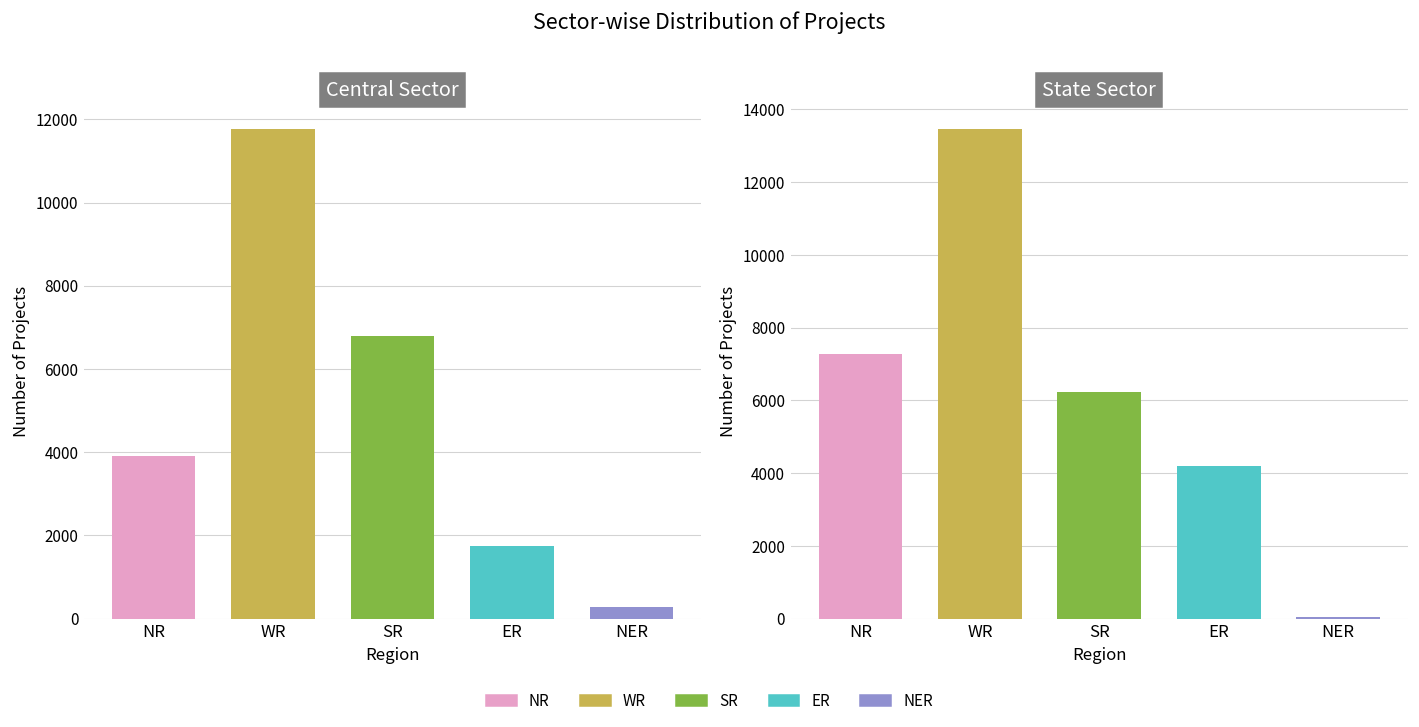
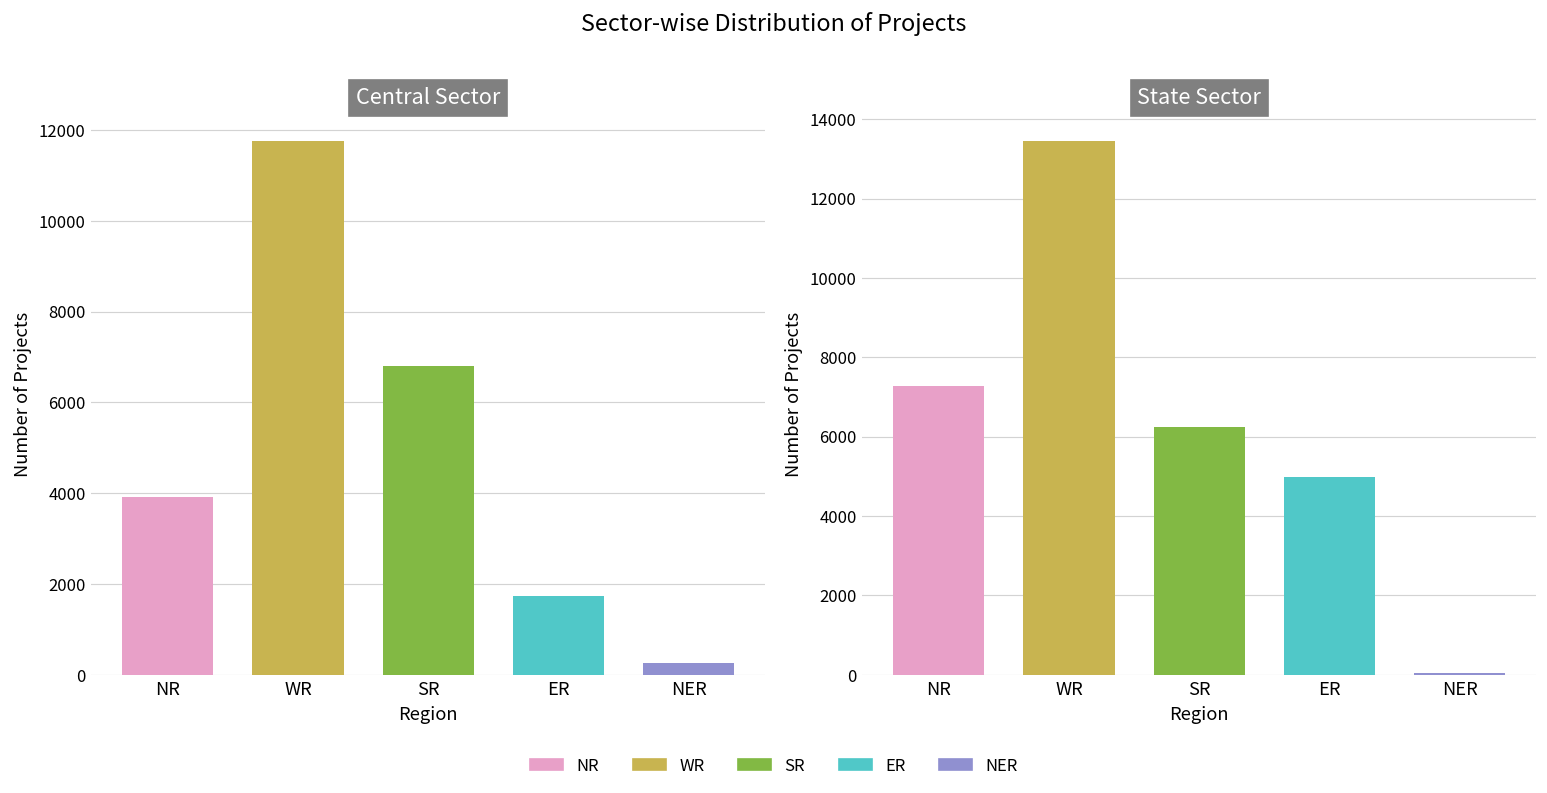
  {
    "Central Sector": {
      "NR": 3900,
      "WR": 11800,
      "SR": 6800,
      "ER": 1700,
      "NER": 300
    },
    "State Sector": {
      "NR": 7300,
      "WR": 13500,
      "SR": 6200,
-     "ER": 4200
+     "ER": 5000
    }
  }
